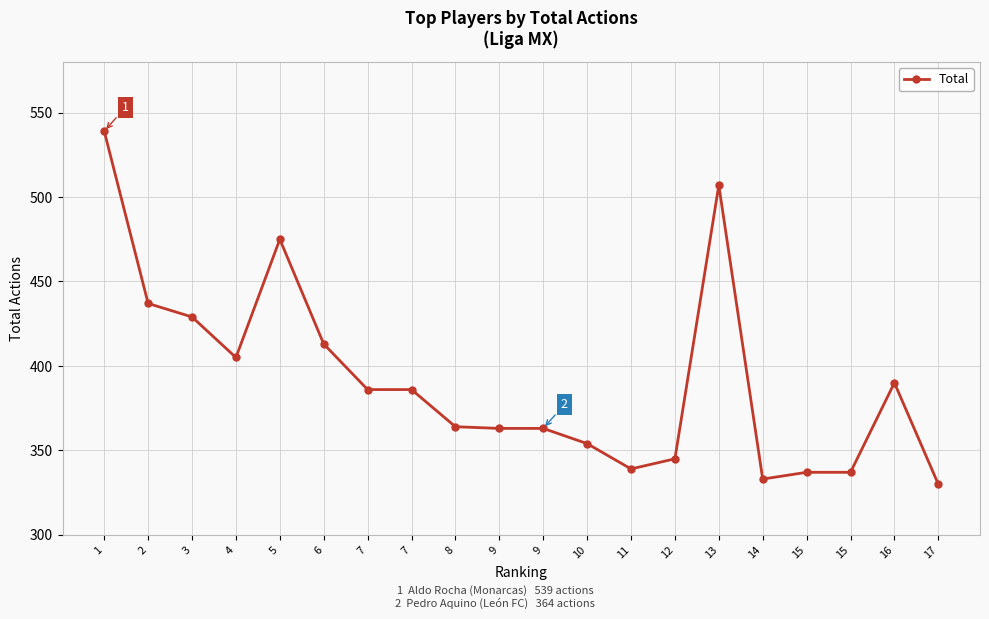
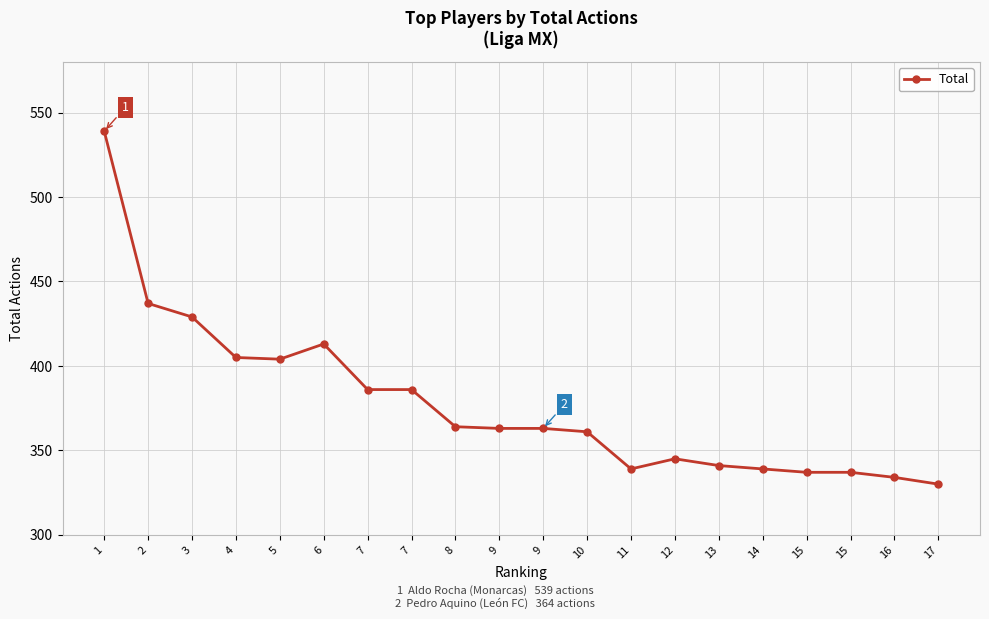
  {
    "1": 539,
    "2": 437,
    "3": 429,
    "4": 405,
-   "5": 475,
+   "5": 404,
    "6": 413,
    "8": 364,
-   "10": 354,
+   "10": 361,
    "11": 339,
    "12": 345,
-   "13": 507,
-   "14": 333,
-   "16": 390,
+   "13": 341,
+   "14": 339,
+   "16": 334,
    "17": 330
  }
